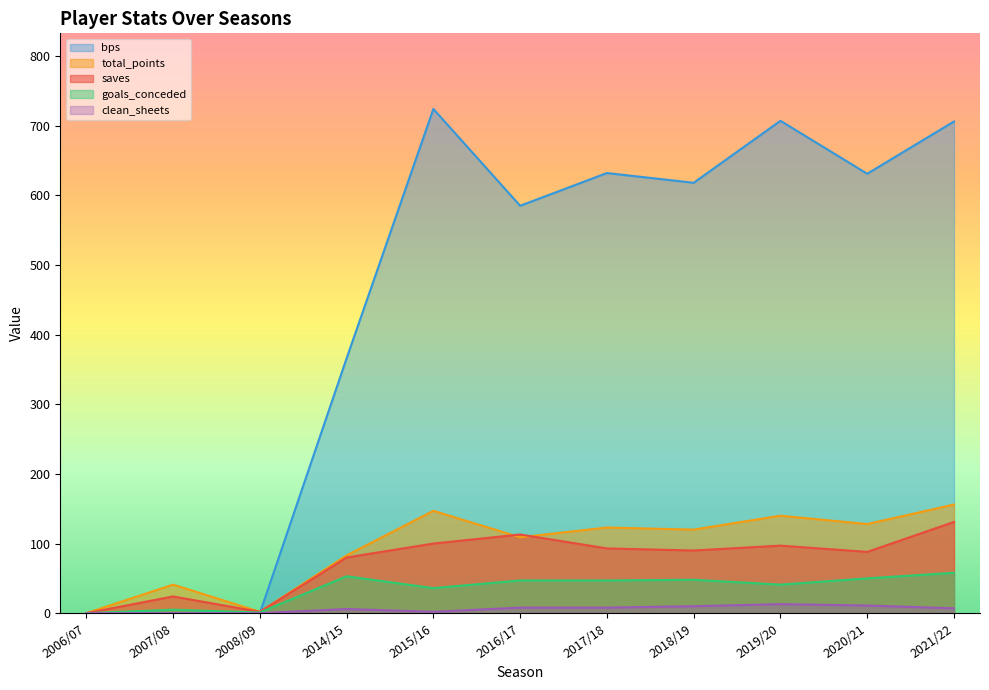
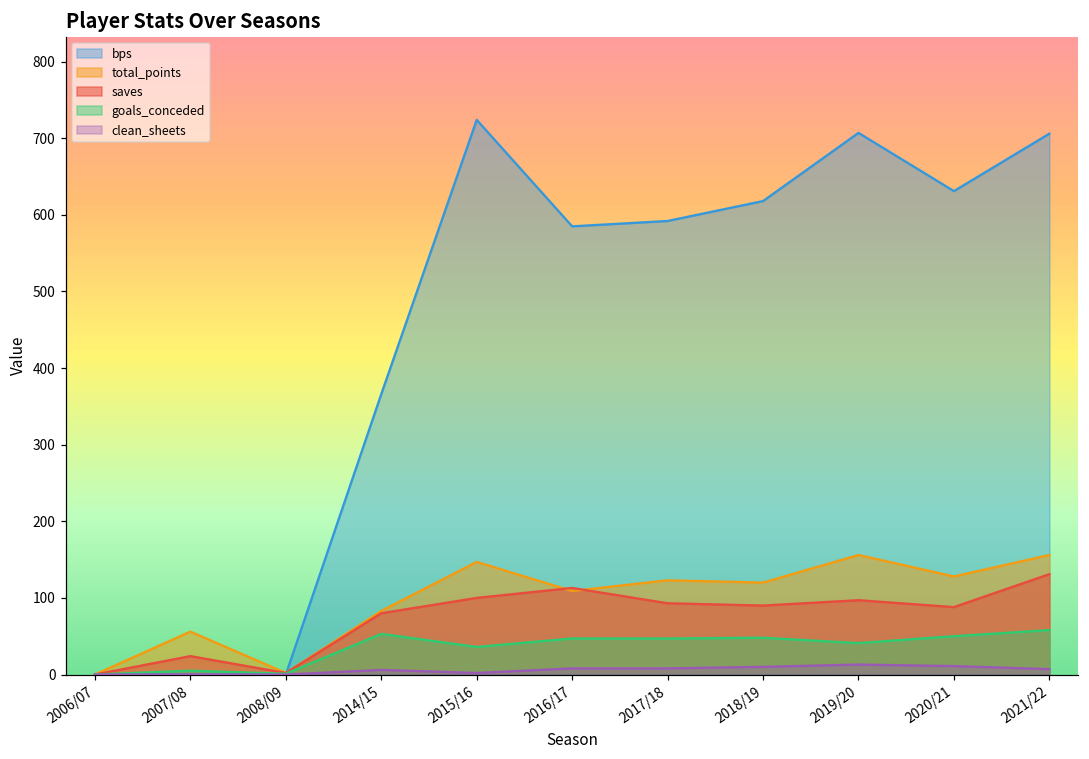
  {
    "bps": {
      "2014/15": 370,
      "2015/16": 720,
      "2016/17": 590,
-     "2017/18": 630,
+     "2017/18": 590,
      "2018/19": 620,
      "2019/20": 710,
      "2020/21": 630,
      "2021/22": 710
    },
    "total_points": {
-     "2007/08": 40,
+     "2007/08": 60,
      "2015/16": 150,
      "2016/17": 110,
      "2017/18": 120,
      "2018/19": 120,
-     "2019/20": 140,
+     "2019/20": 160,
      "2020/21": 130,
      "2021/22": 160
    },
    "saves": {
      "2007/08": 20,
      "2015/16": 100,
      "2016/17": 110,
      "2017/18": 90,
      "2018/19": 90,
      "2019/20": 100,
      "2020/21": 90,
      "2021/22": 130
    },
    "goals_conceded": {
      "2007/08": 10,
      "2014/15": 50,
      "2015/16": 40,
      "2016/17": 50,
      "2017/18": 50,
      "2018/19": 50,
      "2019/20": 40,
      "2020/21": 50,
      "2021/22": 60
    },
    "clean_sheets": {
      "2014/15": 10,
      "2015/16": 0,
      "2016/17": 10,
      "2017/18": 10,
      "2018/19": 10,
      "2019/20": 10,
      "2020/21": 10,
      "2021/22": 10
    }
  }
